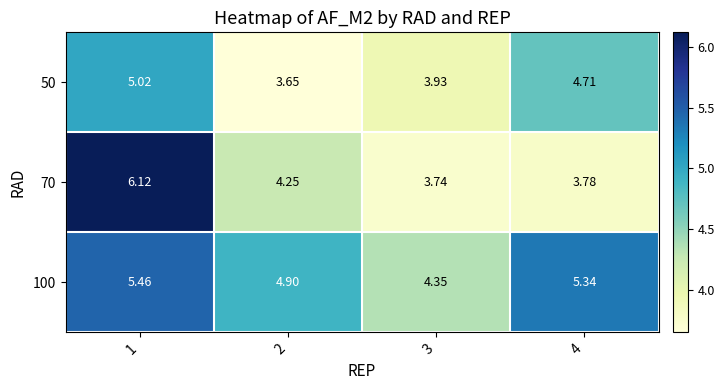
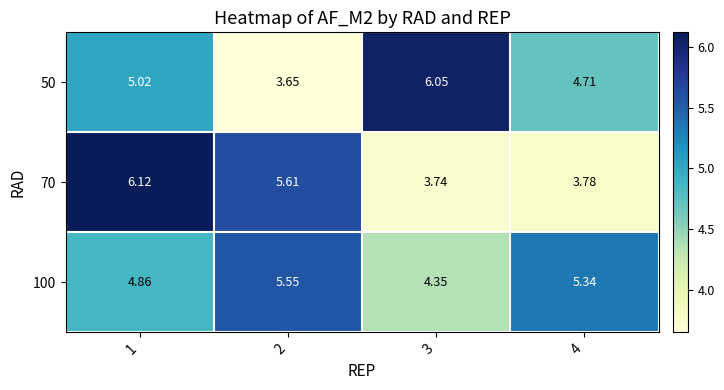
  {
    "50": {
      "1": 5.02,
      "2": 3.65,
-     "3": 3.93,
+     "3": 6.05,
      "4": 4.71
    },
    "70": {
      "1": 6.12,
-     "2": 4.25,
+     "2": 5.61,
      "3": 3.74,
      "4": 3.78
    },
    "100": {
-     "1": 5.46,
-     "2": 4.90,
+     "1": 4.86,
+     "2": 5.55,
      "3": 4.35,
      "4": 5.34
    }
  }
